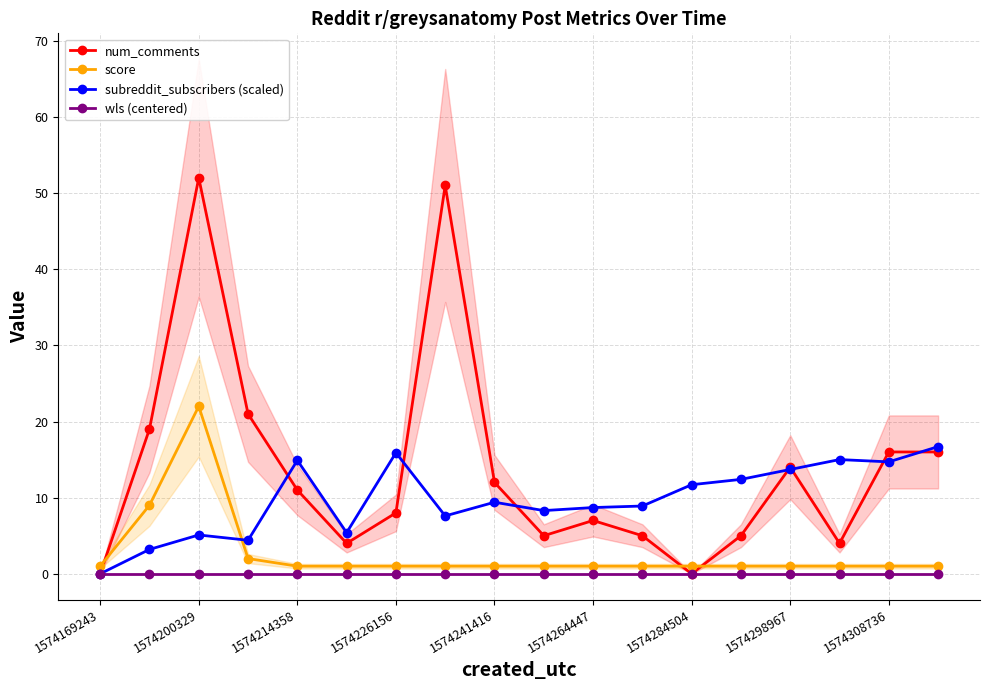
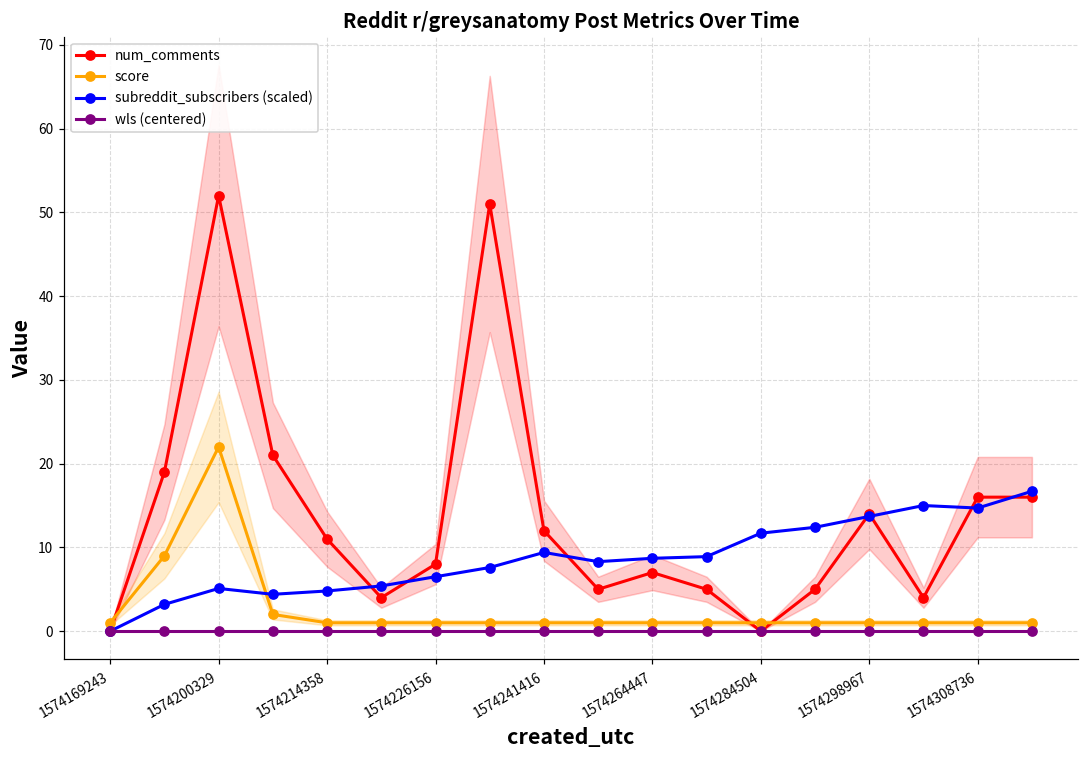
  {
    "subreddit_subscribers (scaled)": {
      "1574200329": 5,
-     "1574214358": 15,
-     "1574226156": 16,
+     "1574214358": 5,
+     "1574226156": 7,
      "1574241416": 9,
      "1574264447": 9,
      "1574284504": 12,
      "1574308736": 15
    },
    "wls (centered)": {
      "1574200329": 0,
      "1574214358": 0,
      "1574226156": 0,
      "1574241416": 0,
      "1574264447": 0,
      "1574298967": 0,
      "1574308736": 0
    }
  }
